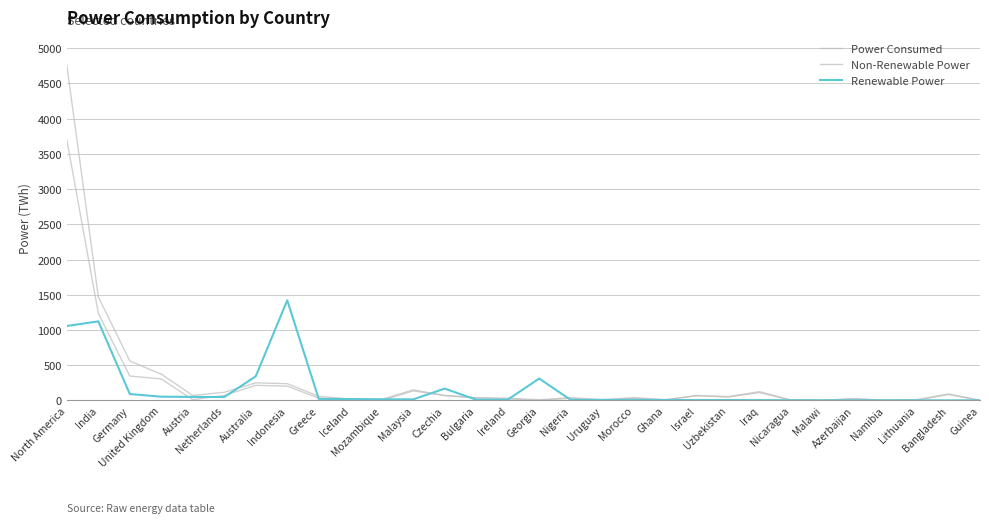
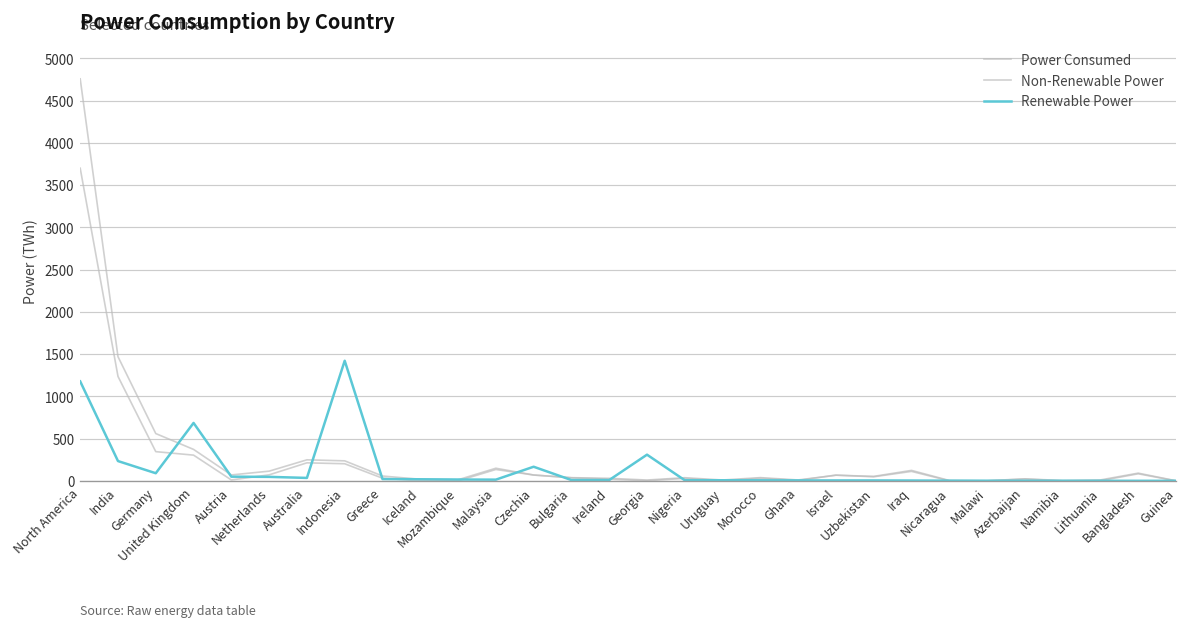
  {
    "Renewable Power": {
-     "North America": 1100,
-     "India": 1100,
+     "North America": 1200,
+     "India": 200,
      "Germany": 100,
-     "United Kingdom": 100,
-     "Australia": 300,
+     "United Kingdom": 700,
+     "Australia": 0,
      "Indonesia": 1400,
      "Malaysia": 0,
      "Czechia": 200,
      "Georgia": 300,
      "Israel": 0,
      "Uzbekistan": 0,
      "Iraq": 0,
      "Bangladesh": 0
    }
  }
